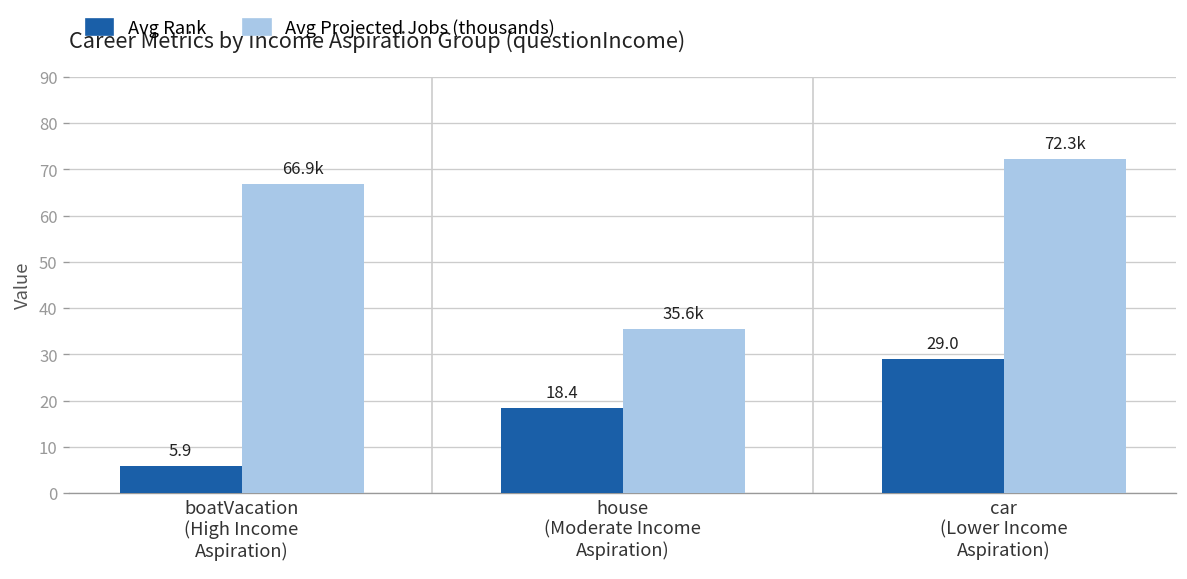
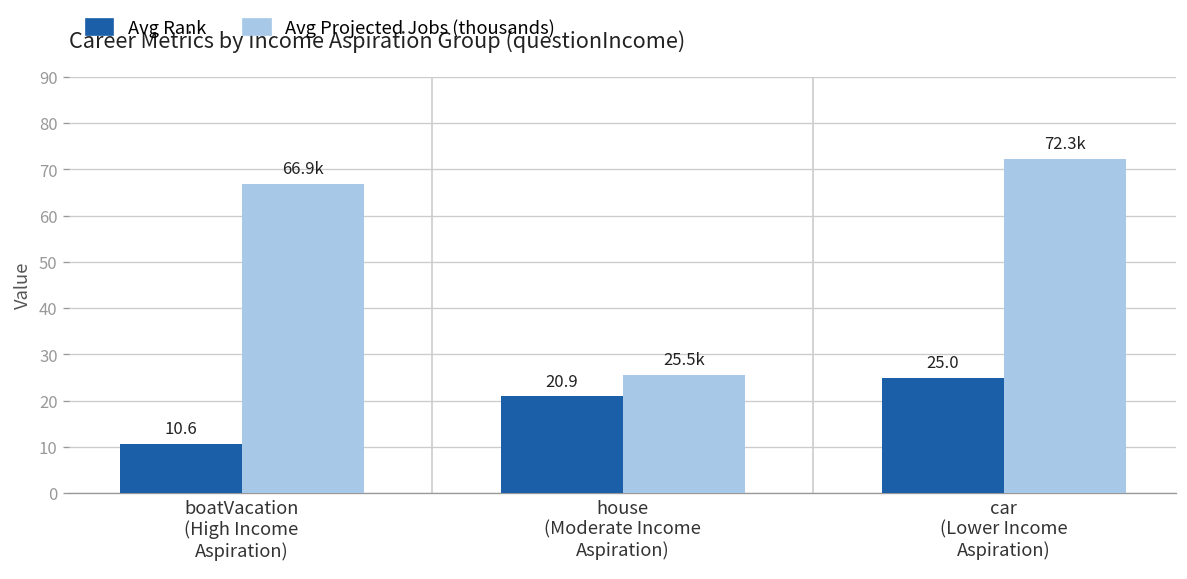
  {
    "Avg Rank": {
-     "boatVacation (High Income Aspiration)": "5.9",
-     "house (Moderate Income Aspiration)": "18.4",
-     "car (Lower Income Aspiration)": "29.0"
+     "boatVacation (High Income Aspiration)": "10.6",
+     "house (Moderate Income Aspiration)": "20.9",
+     "car (Lower Income Aspiration)": "25.0"
    },
    "Avg Projected Jobs (thousands)": {
      "boatVacation (High Income Aspiration)": "66.9k",
-     "house (Moderate Income Aspiration)": "35.6k",
+     "house (Moderate Income Aspiration)": "25.5k",
      "car (Lower Income Aspiration)": "72.3k"
    }
  }
